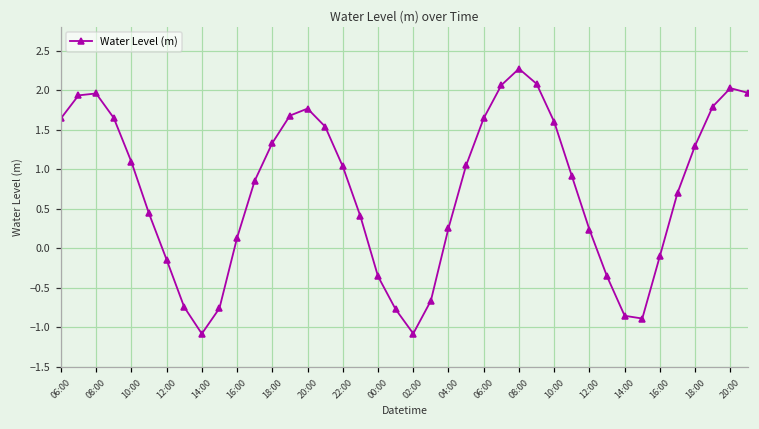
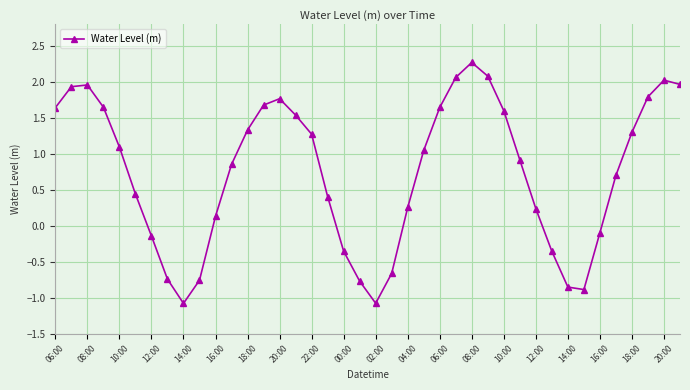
  {
-   "22:00": 1.0,
+   "22:00": 1.3,
    "00:00": -0.4,
    "02:00": -1.1,
    "04:00": 0.3
  }
